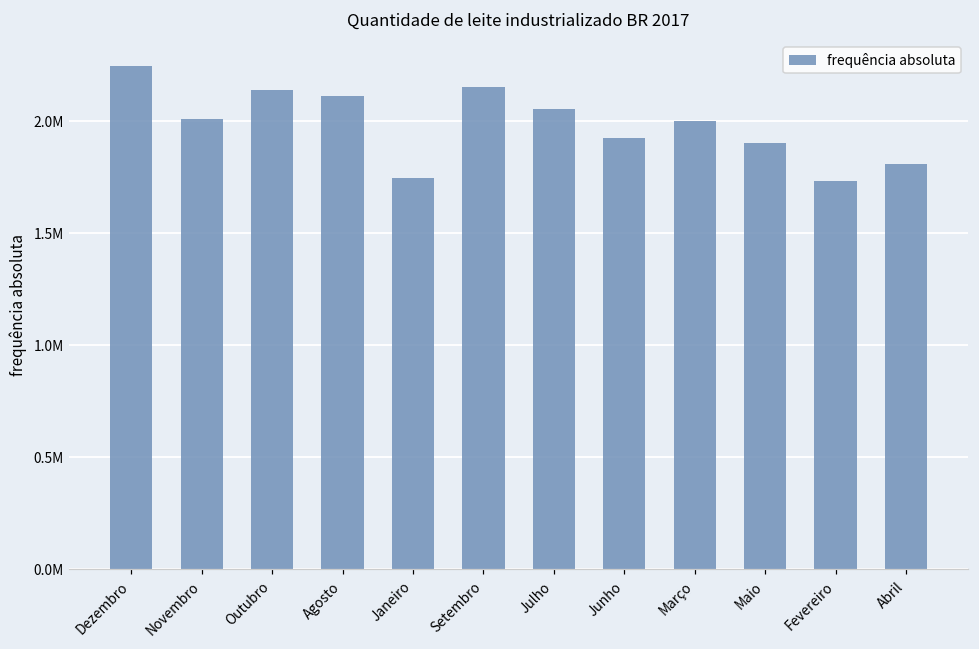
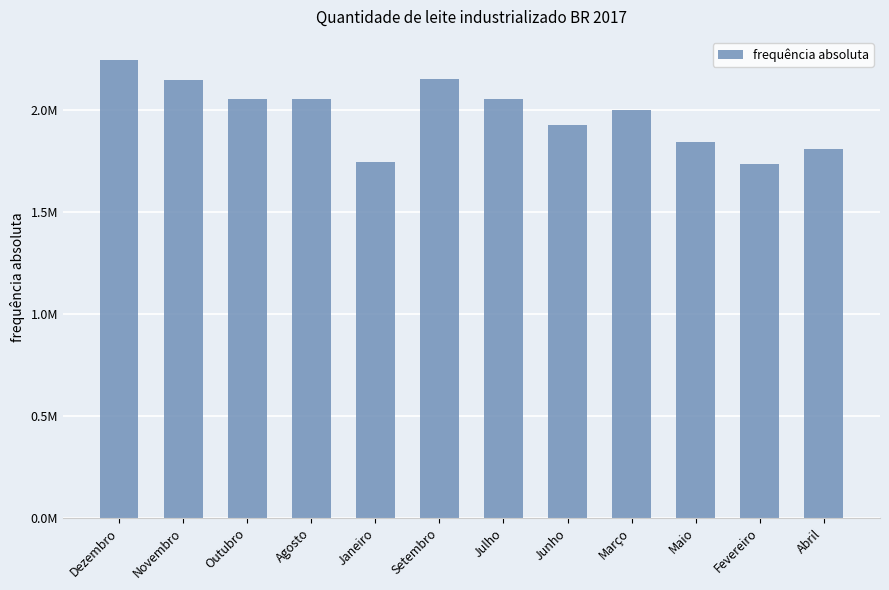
  {
    "Dezembro": 2250000,
-   "Novembro": 2010000,
-   "Outubro": 2140000,
-   "Agosto": 2120000,
+   "Novembro": 2150000,
+   "Outubro": 2060000,
+   "Agosto": 2050000,
    "Janeiro": 1750000,
    "Setembro": 2150000,
    "Julho": 2060000,
    "Junho": 1930000,
    "Março": 2000000,
-   "Maio": 1900000,
+   "Maio": 1840000,
    "Fevereiro": 1740000,
    "Abril": 1810000
  }
